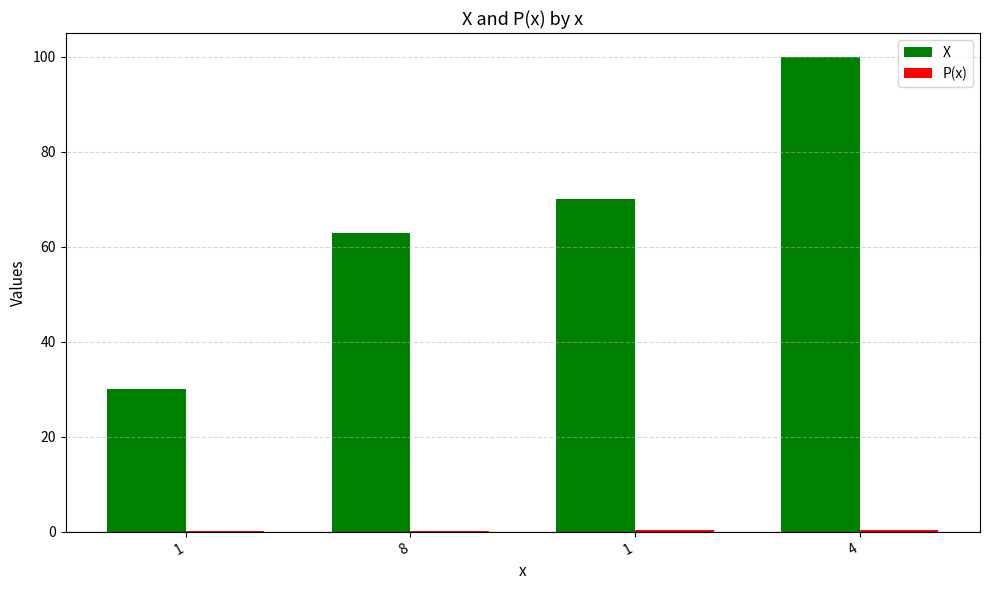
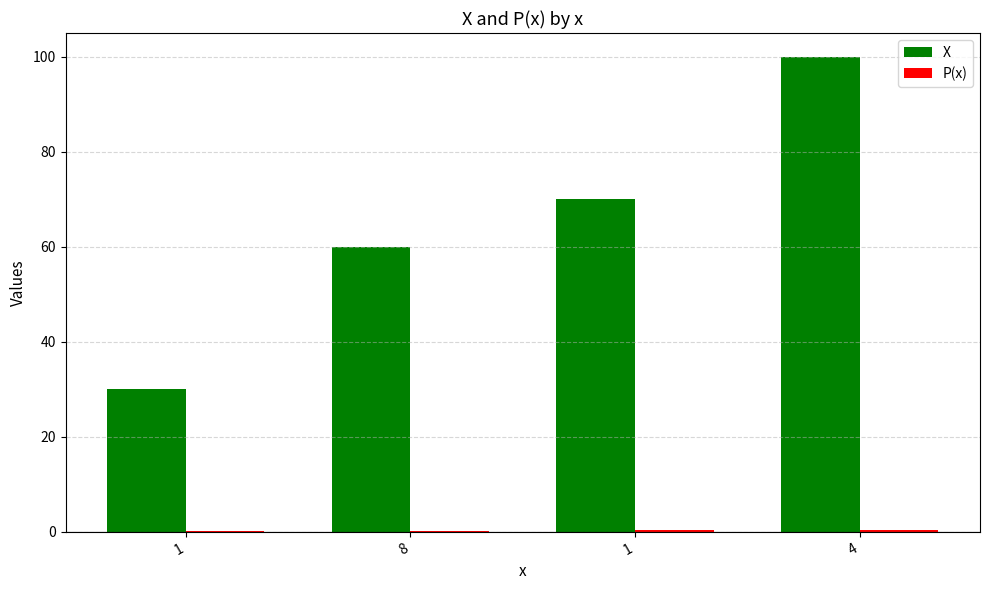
  {
    "X": {
-     "8": 63,
+     "8": 60,
      "4": 100
    }
  }
